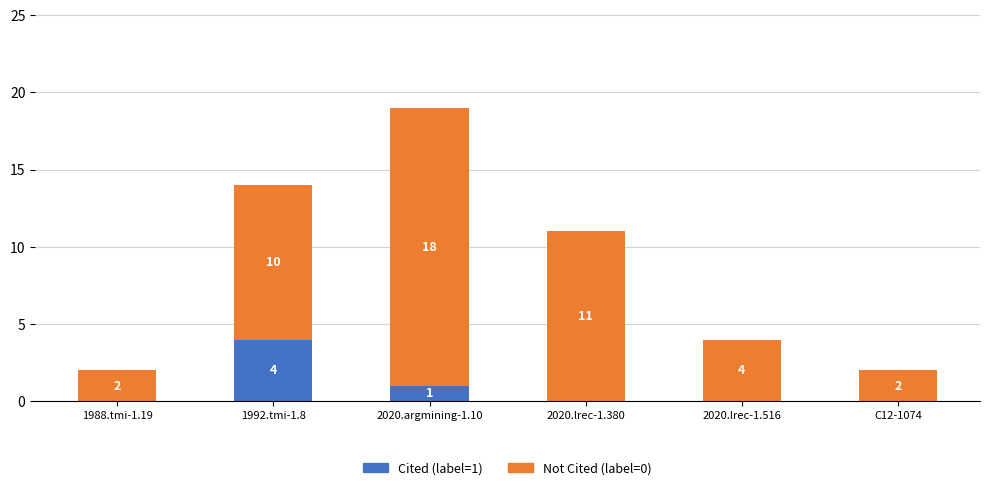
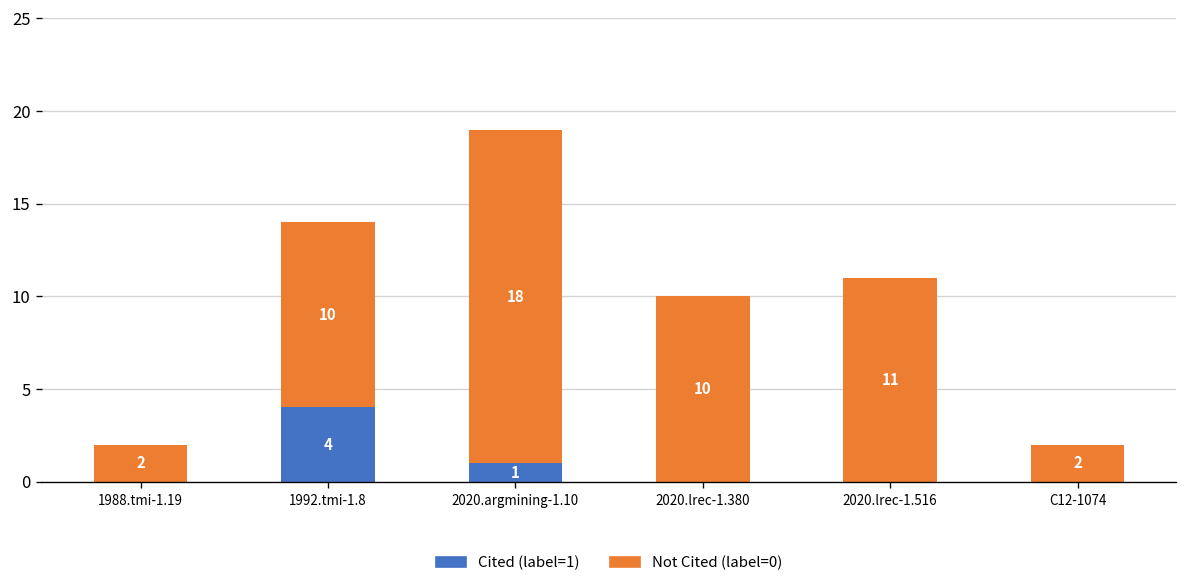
  {
    "Cited (label=1)": {
      "1992.tmi-1.8": 4,
      "2020.argmining-1.10": 1
    },
    "Not Cited (label=0)": {
      "1988.tmi-1.19": 2,
      "1992.tmi-1.8": 10,
      "2020.argmining-1.10": 18,
-     "2020.lrec-1.380": 11,
-     "2020.lrec-1.516": 4,
+     "2020.lrec-1.380": 10,
+     "2020.lrec-1.516": 11,
      "C12-1074": 2
    }
  }
